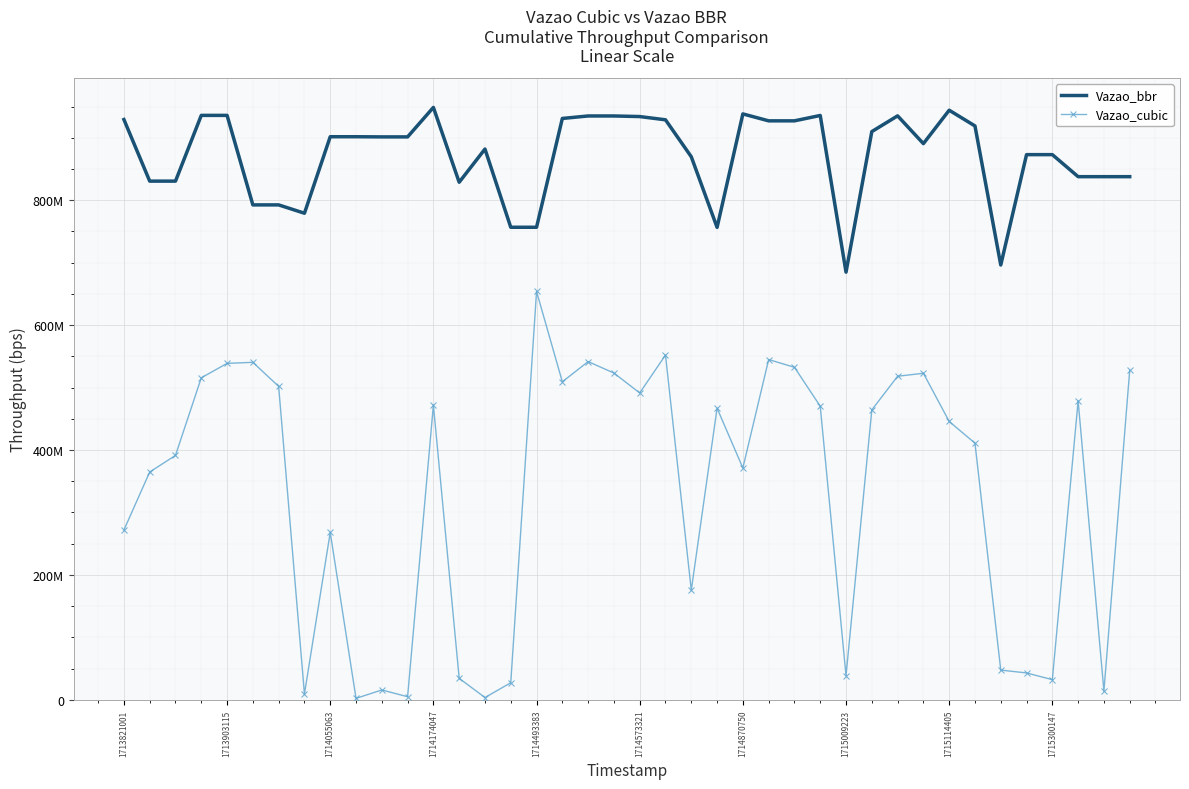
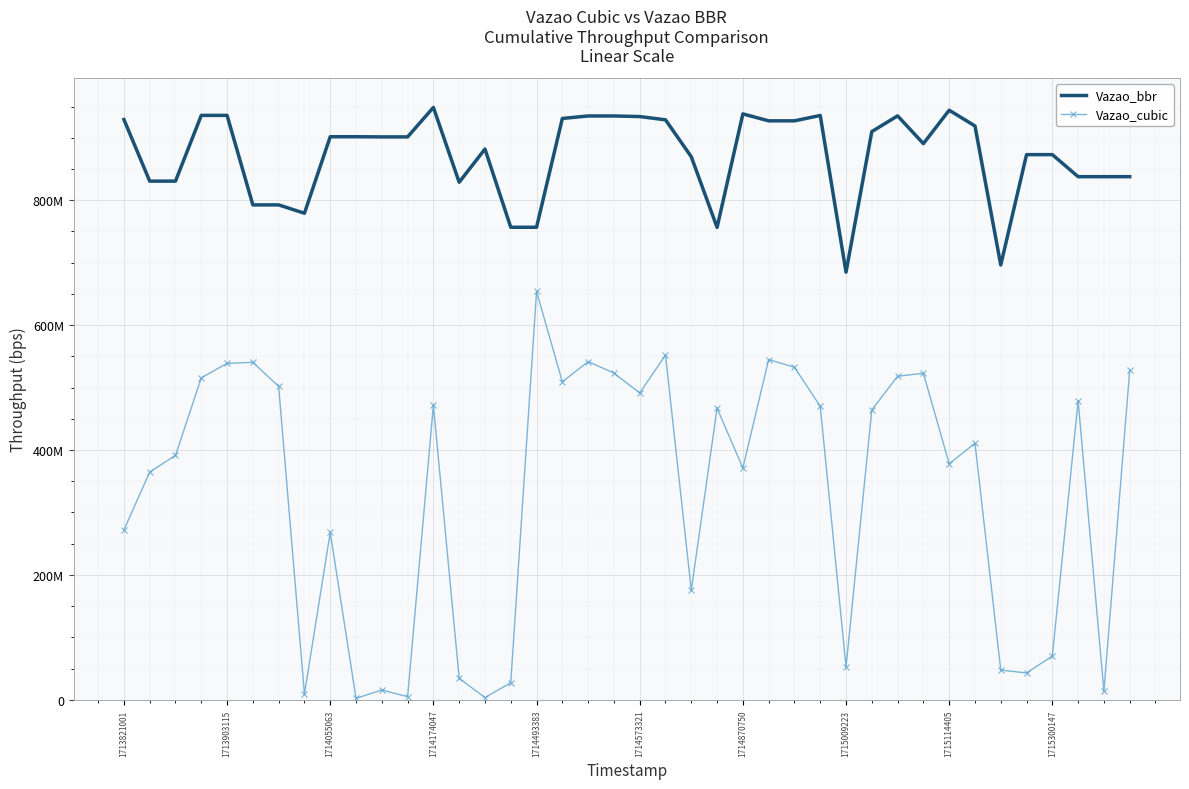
  {
    "Vazao_bbr": {
      "1713821001": 930000000,
      "1713903115": 940000000,
      "1714055063": 900000000,
      "1714174047": 950000000,
      "1714493383": 760000000,
      "1714573321": 930000000,
      "1714870750": 940000000,
      "1715009223": 680000000,
      "1715114405": 940000000,
      "1715300147": 870000000
    },
    "Vazao_cubic": {
      "1713821001": 270000000,
      "1713903115": 540000000,
      "1714055063": 270000000,
      "1714174047": 470000000,
      "1714493383": 650000000,
      "1714573321": 490000000,
      "1714870750": 370000000,
-     "1715009223": 40000000,
-     "1715114405": 450000000,
-     "1715300147": 30000000
+     "1715009223": 50000000,
+     "1715114405": 380000000,
+     "1715300147": 70000000
    }
  }
